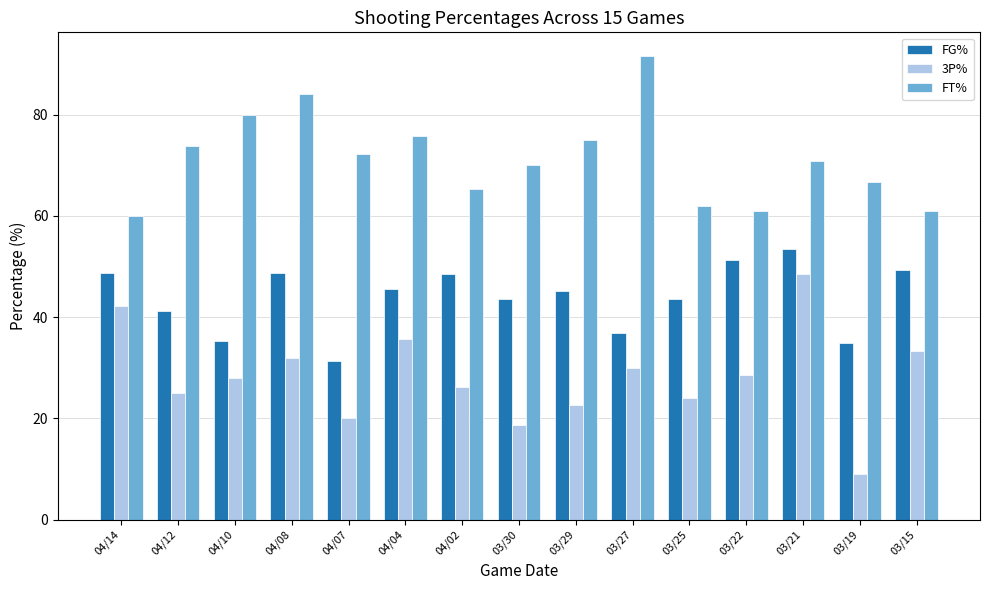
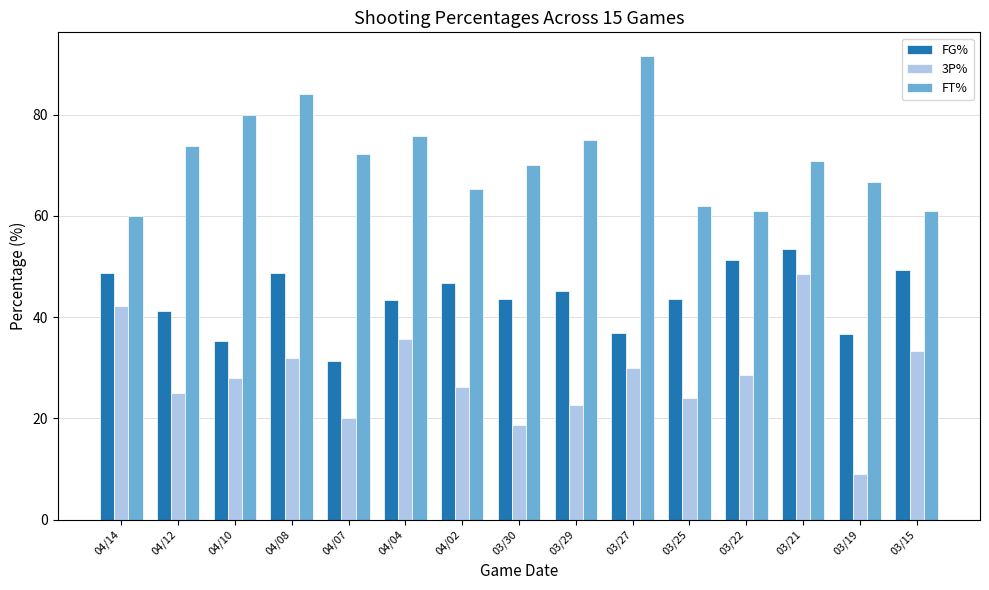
  {
    "FG%": {
      "04/14": 49,
      "04/12": 41,
      "04/10": 35,
      "04/08": 49,
      "04/07": 31,
-     "04/04": 46,
-     "04/02": 49,
+     "04/04": 44,
+     "04/02": 47,
      "03/30": 44,
      "03/29": 45,
      "03/27": 37,
      "03/25": 44,
      "03/22": 51,
      "03/21": 54,
-     "03/19": 35,
+     "03/19": 37,
      "03/15": 49
    },
    "3P%": {
      "04/14": 42,
      "04/12": 25,
      "04/10": 28,
      "04/08": 32,
      "04/07": 20,
      "04/04": 36,
      "04/02": 26,
      "03/30": 19,
      "03/29": 23,
      "03/27": 30,
      "03/25": 24,
      "03/22": 29,
      "03/21": 49,
      "03/19": 9,
      "03/15": 33
    },
    "FT%": {
      "04/14": 60,
      "04/12": 74,
      "04/10": 80,
      "04/08": 84,
      "04/07": 72,
      "04/04": 76,
      "04/02": 65,
      "03/30": 70,
      "03/29": 75,
      "03/27": 92,
      "03/25": 62,
      "03/22": 61,
      "03/21": 71,
      "03/19": 67,
      "03/15": 61
    }
  }
